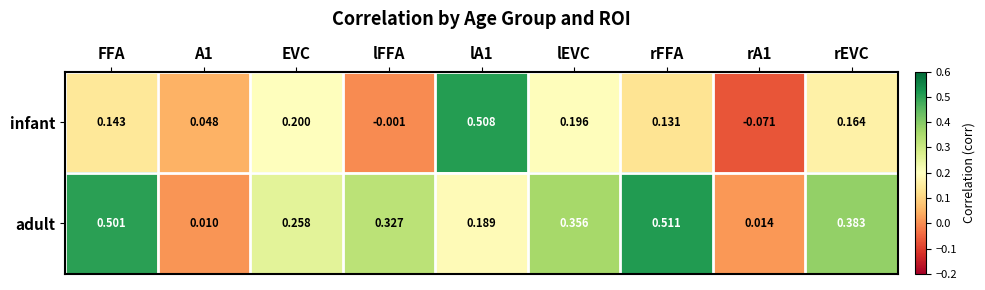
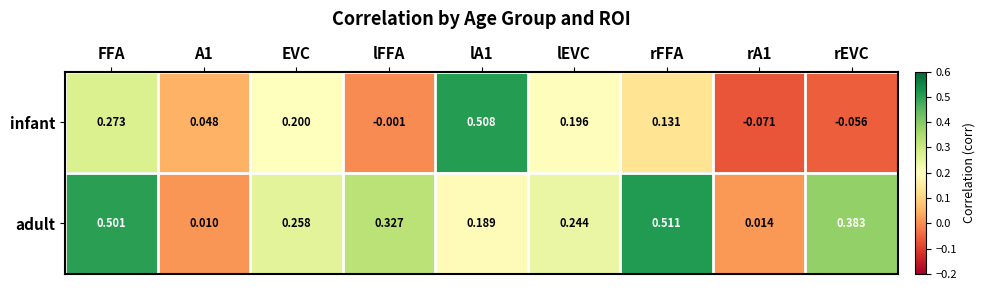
  {
    "infant": {
-     "FFA": 0.143,
+     "FFA": 0.273,
      "A1": 0.048,
      "EVC": 0.200,
      "lFFA": -0.001,
      "lA1": 0.508,
      "lEVC": 0.196,
      "rFFA": 0.131,
      "rA1": -0.071,
-     "rEVC": 0.164
+     "rEVC": -0.056
    },
    "adult": {
      "FFA": 0.501,
      "A1": 0.010,
      "EVC": 0.258,
      "lFFA": 0.327,
      "lA1": 0.189,
-     "lEVC": 0.356,
+     "lEVC": 0.244,
      "rFFA": 0.511,
      "rA1": 0.014,
      "rEVC": 0.383
    }
  }
